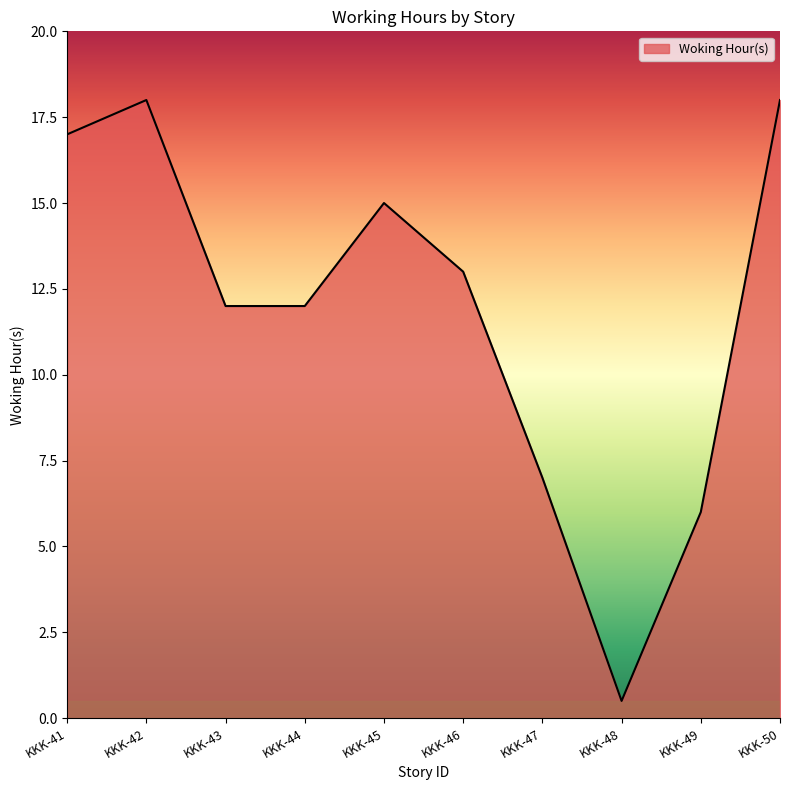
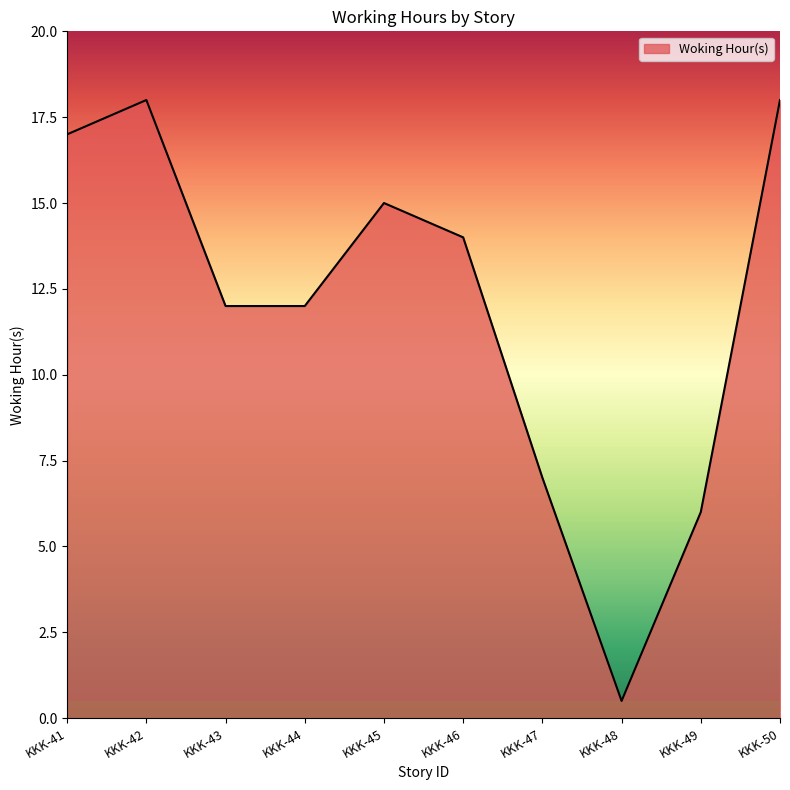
  {
    "KKK-41": 17,
    "KKK-42": 18,
    "KKK-43": 12,
    "KKK-44": 12,
    "KKK-45": 15,
-   "KKK-46": 13,
+   "KKK-46": 14,
    "KKK-47": 7,
    "KKK-49": 6,
    "KKK-50": 18
  }
